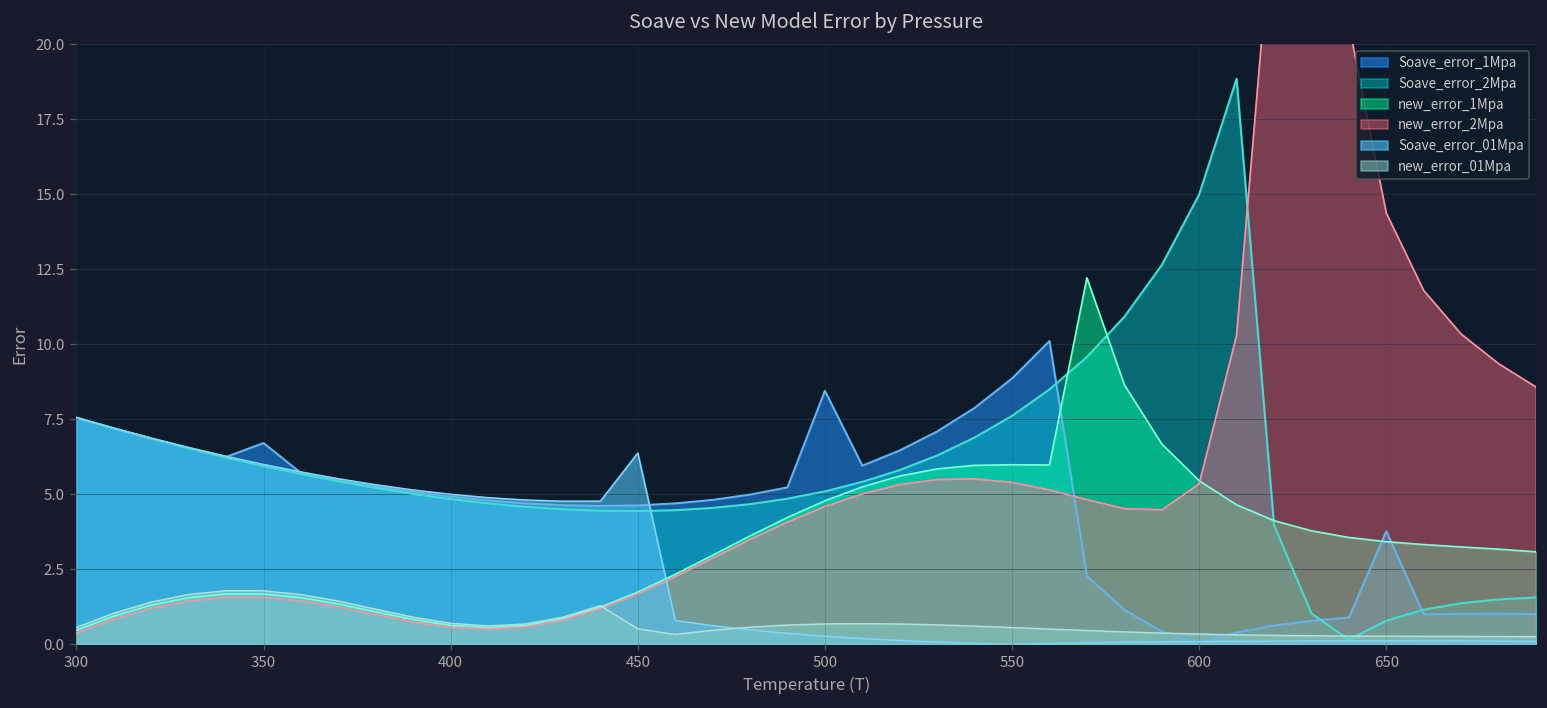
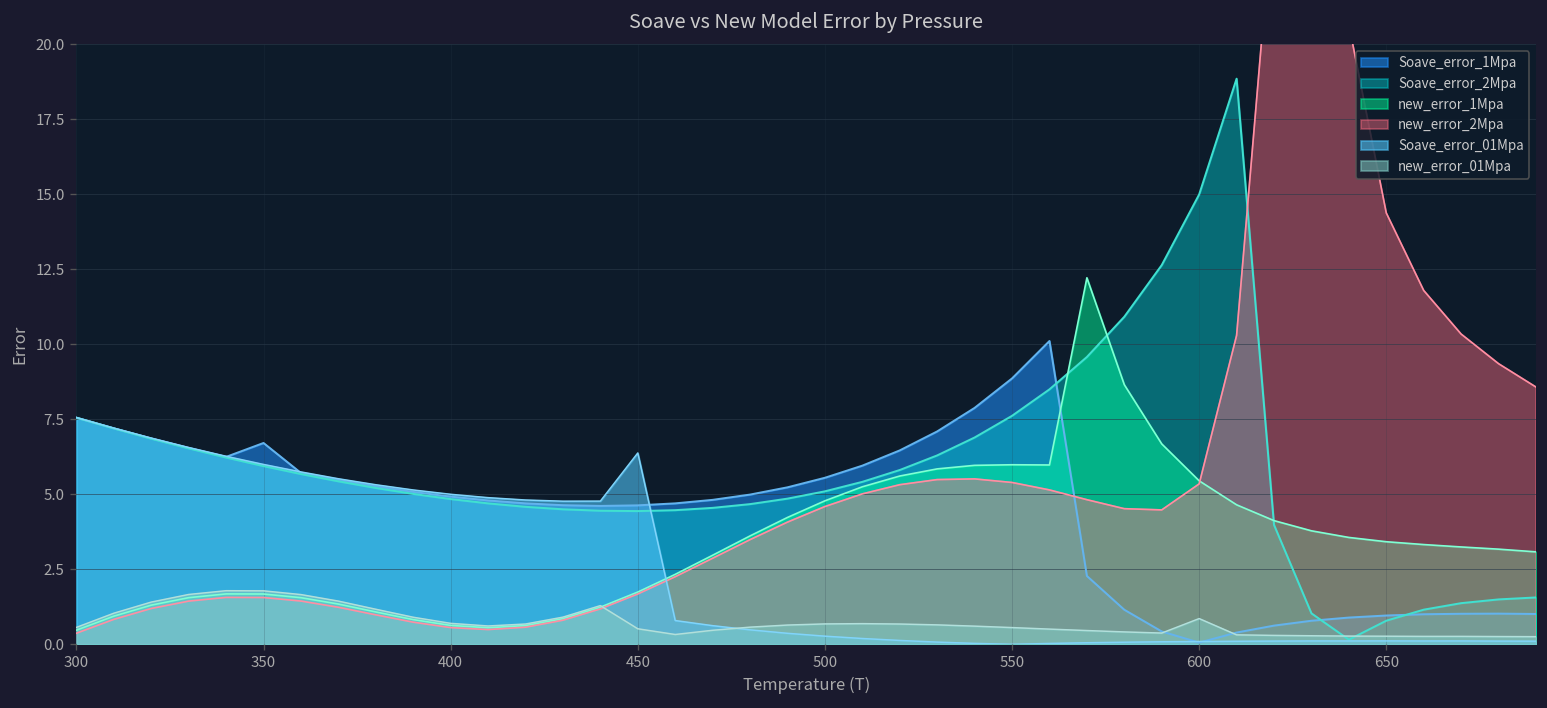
  {
    "Soave_error_1Mpa": {
      "350": 6.7,
      "450": 4.6,
-     "500": 8.5,
+     "500": 5.6,
      "550": 8.9,
-     "650": 3.8
+     "650": 1.0
    },
    "new_error_2Mpa": {
      "300": 0.4,
      "350": 1.6,
      "500": 4.6,
      "550": 5.4,
      "650": 14.4
    },
    "Soave_error_01Mpa": {
      "450": 6.4,
      "500": 0.3,
      "550": 0.0,
      "650": 0.1
    },
    "new_error_01Mpa": {
      "350": 1.8,
      "450": 0.5,
      "500": 0.7,
      "550": 0.6,
-     "600": 0.3,
+     "600": 0.9,
      "650": 0.3
    }
  }
